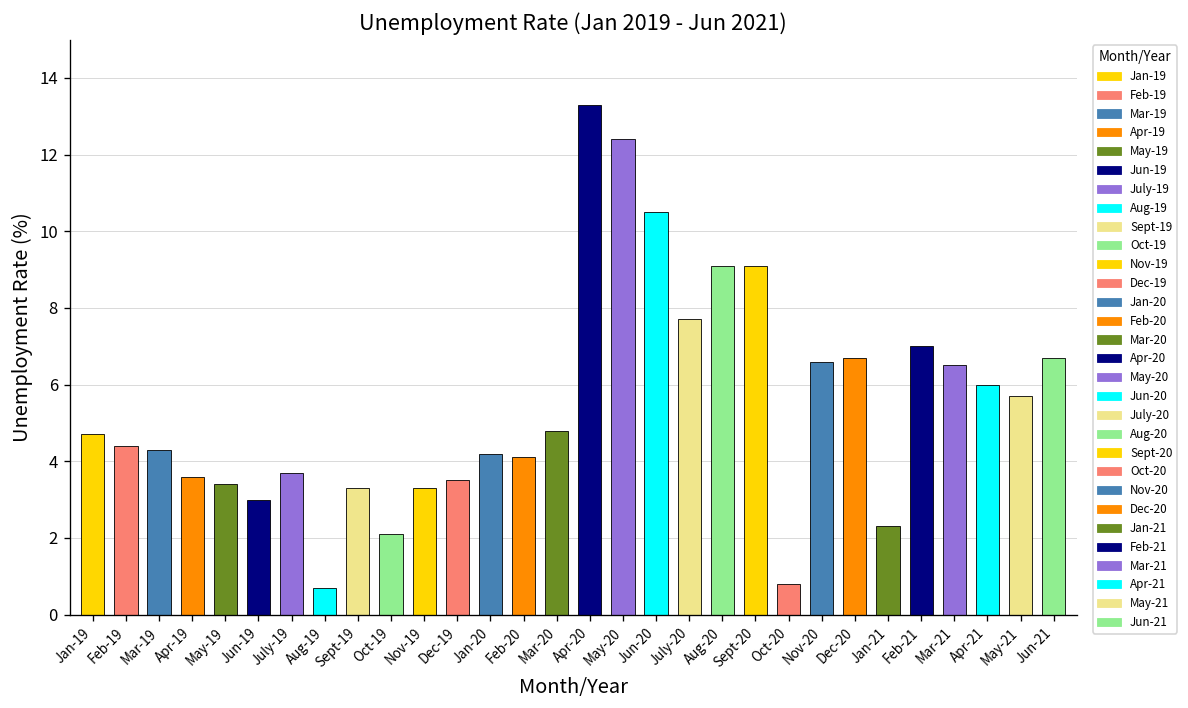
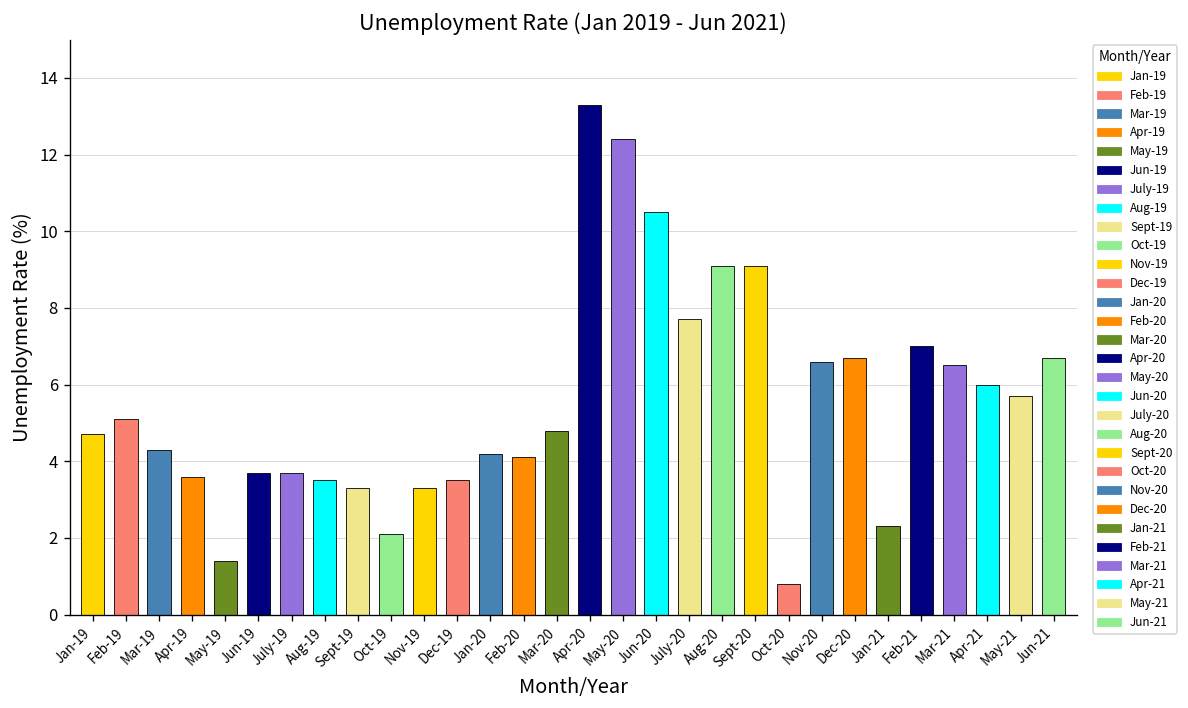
  {
    "Jan-19": 4.7,
-   "Feb-19": 4.4,
+   "Feb-19": 5.1,
    "Mar-19": 4.3,
    "Apr-19": 3.6,
-   "May-19": 3.4,
-   "Jun-19": 3.0,
+   "May-19": 1.4,
+   "Jun-19": 3.7,
    "July-19": 3.7,
-   "Aug-19": 0.7,
+   "Aug-19": 3.5,
    "Sept-19": 3.3,
    "Oct-19": 2.1,
    "Nov-19": 3.3,
    "Dec-19": 3.5,
    "Jan-20": 4.2,
    "Feb-20": 4.1,
    "Mar-20": 4.8,
    "Apr-20": 13.3,
    "May-20": 12.4,
    "Jun-20": 10.5,
    "July-20": 7.7,
    "Aug-20": 9.1,
    "Sept-20": 9.1,
    "Oct-20": 0.8,
    "Nov-20": 6.6,
    "Dec-20": 6.7,
    "Jan-21": 2.3,
    "Feb-21": 7.0,
    "Mar-21": 6.5,
    "Apr-21": 6.0,
    "May-21": 5.7,
    "Jun-21": 6.7
  }
